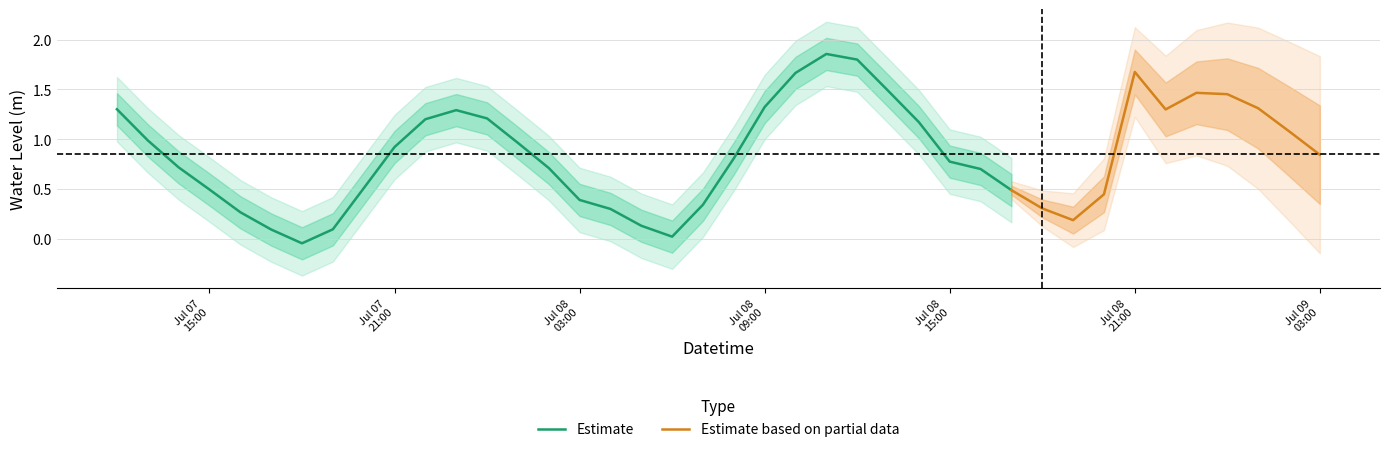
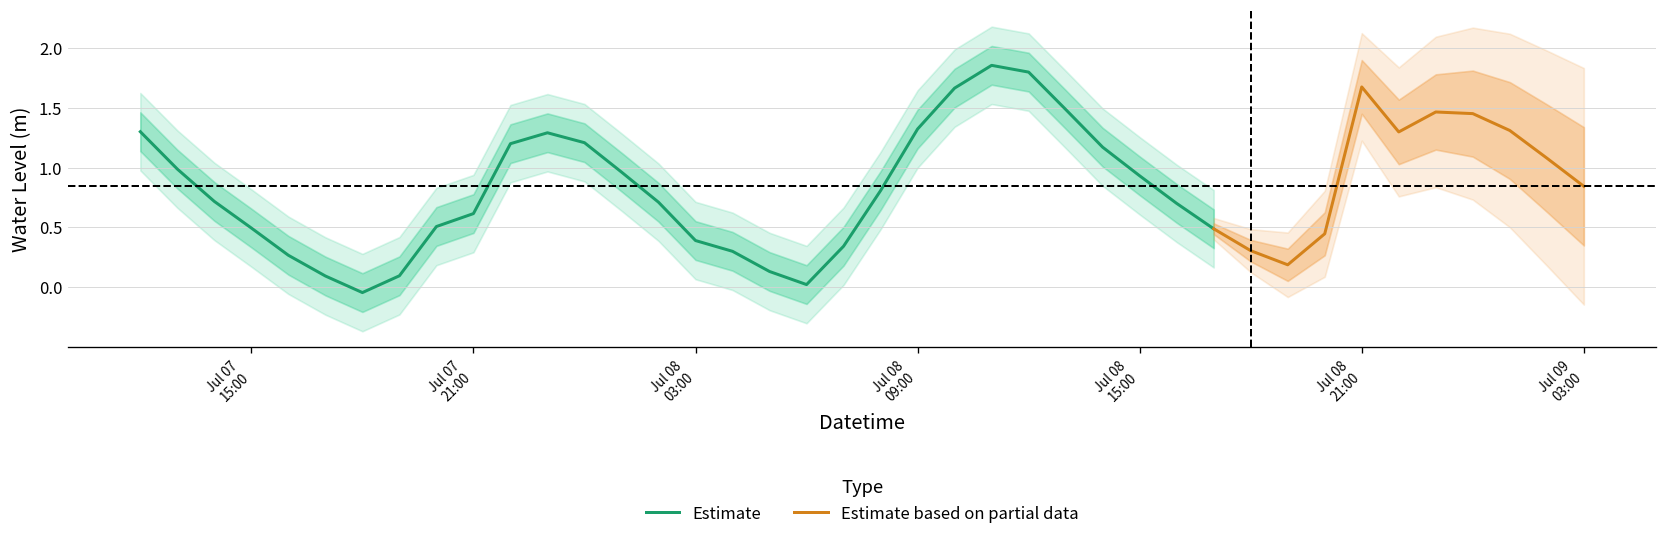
  {
    "Estimate": {
      "Jul 07 15:00": 0.5,
-     "Jul 07 21:00": 0.9,
+     "Jul 07 21:00": 0.6,
      "Jul 08 03:00": 0.4,
      "Jul 08 09:00": 1.3,
-     "Jul 08 15:00": 0.8
+     "Jul 08 15:00": 0.9
    },
    "Estimate based on partial data": {
      "Jul 08 21:00": 1.7,
      "Jul 09 03:00": 0.8
    }
  }
